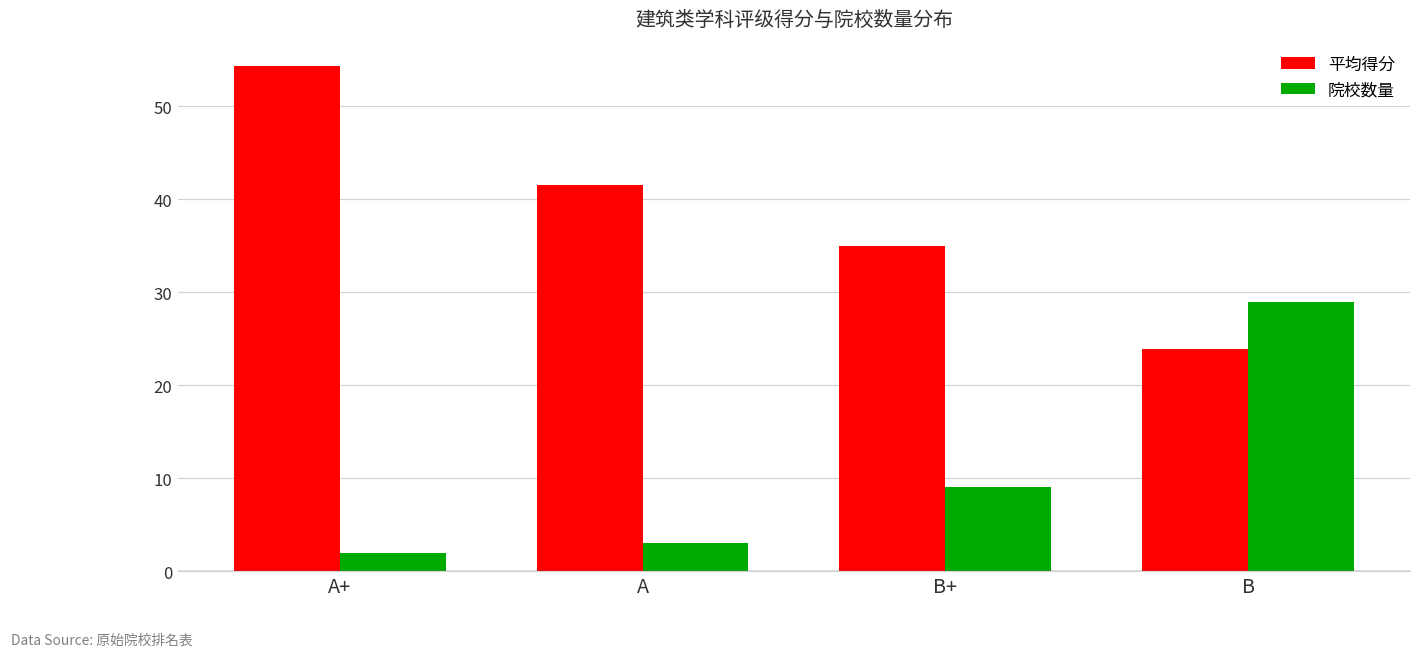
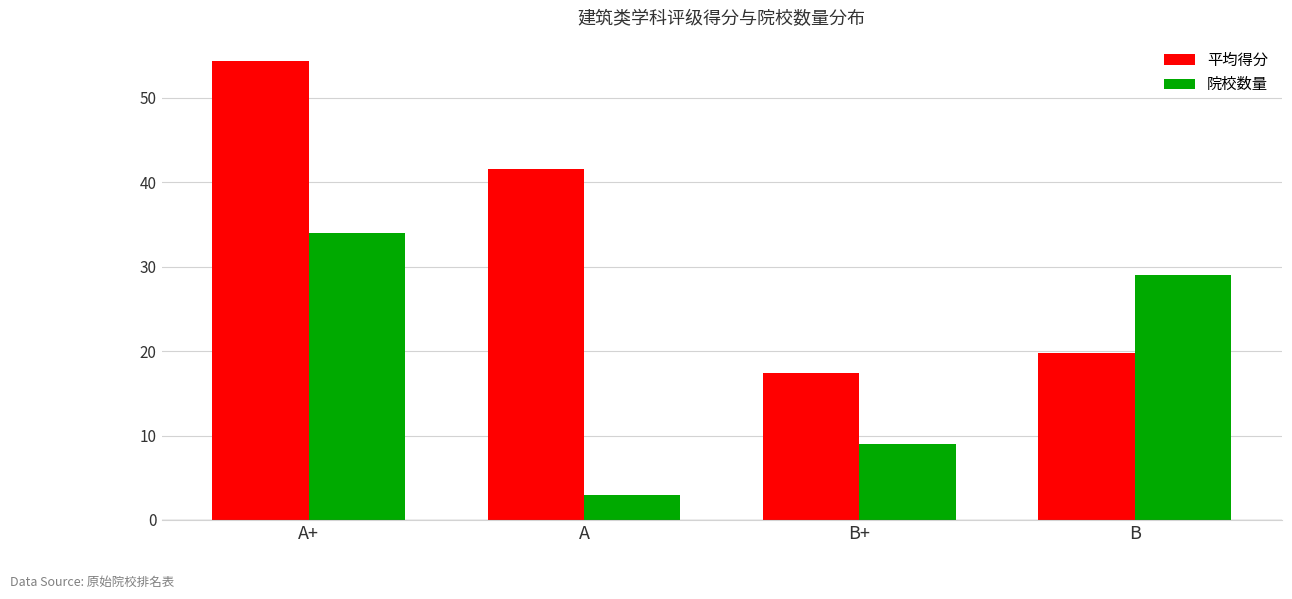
  {
    "平均得分": {
      "A+": 54,
      "A": 42,
-     "B+": 35,
-     "B": 24
+     "B+": 17,
+     "B": 20
    },
    "院校数量": {
-     "A+": 2,
+     "A+": 34,
      "A": 3,
      "B+": 9,
      "B": 29
    }
  }
